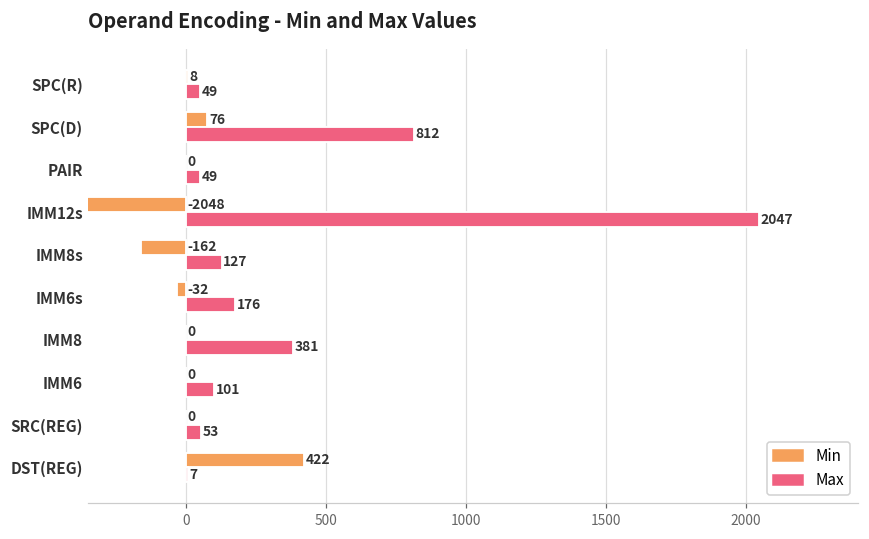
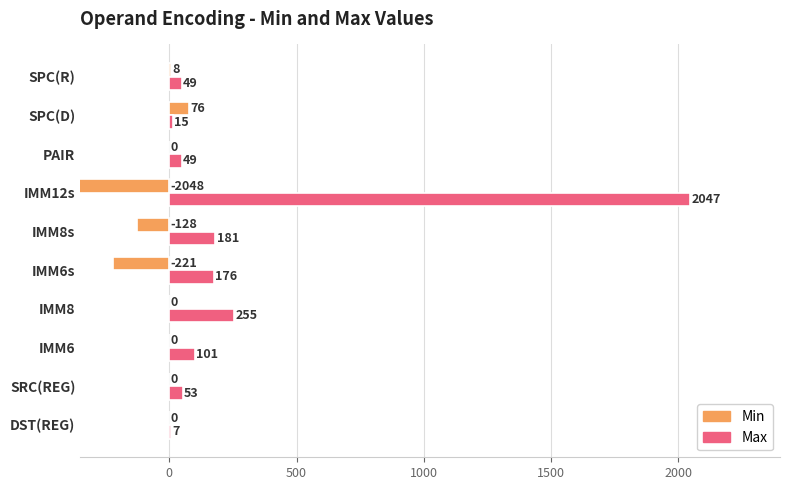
  {
    "Min": {
      "SPC(R)": 8,
      "SPC(D)": 76,
      "PAIR": 0,
-     "IMM8s": -162,
-     "IMM6s": -32,
+     "IMM8s": -128,
+     "IMM6s": -221,
      "IMM8": 0,
      "IMM6": 0,
      "SRC(REG)": 0,
-     "DST(REG)": 422
+     "DST(REG)": 0
    },
    "Max": {
      "SPC(R)": 49,
-     "SPC(D)": 812,
+     "SPC(D)": 15,
      "PAIR": 49,
      "IMM12s": 2047,
-     "IMM8s": 127,
+     "IMM8s": 181,
      "IMM6s": 176,
-     "IMM8": 381,
+     "IMM8": 255,
      "IMM6": 101,
      "SRC(REG)": 53,
      "DST(REG)": 7
    }
  }
